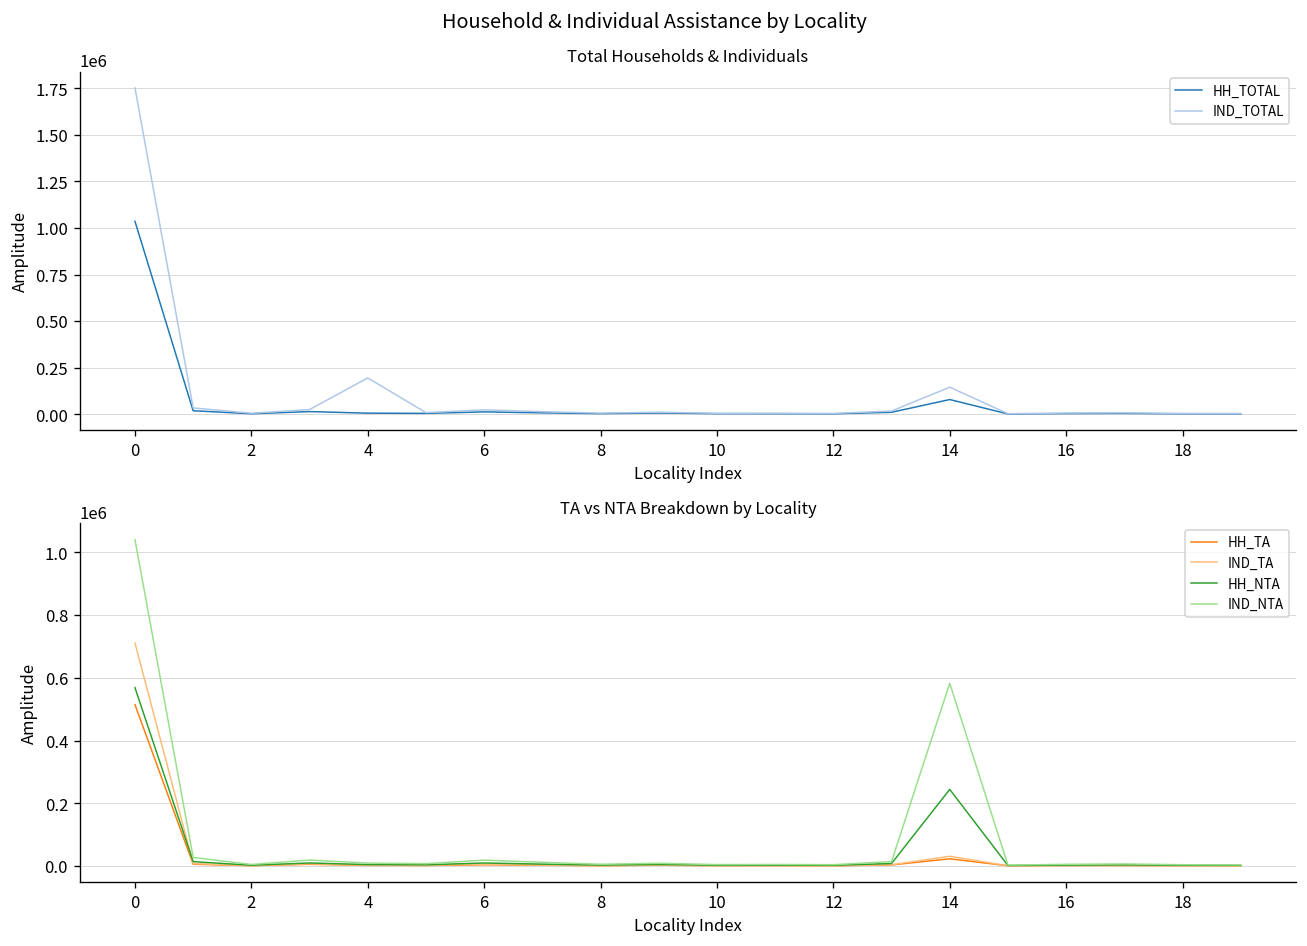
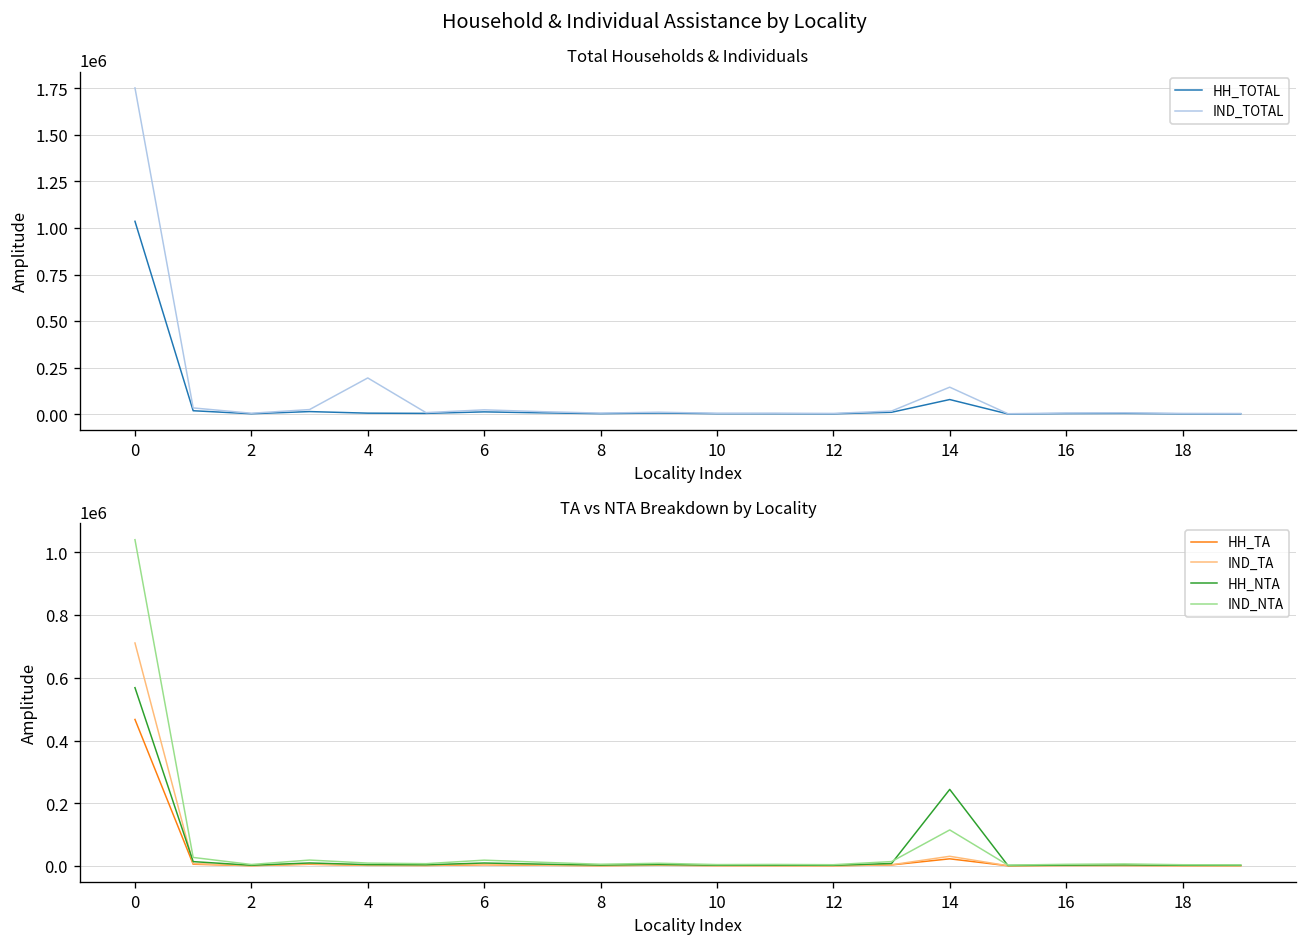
  {
    "Total Households & Individuals": {
      "HH_TOTAL": {
        "0": 1040000,
        "4": 10000,
        "14": 80000
      },
      "IND_TOTAL": {
        "0": 1750000,
        "4": 200000,
        "14": 150000
      }
    },
    "TA vs NTA Breakdown by Locality": {
      "HH_TA": {
-       "0": 510000
+       "0": 470000
      },
      "IND_TA": {
        "0": 710000
      },
      "HH_NTA": {
        "0": 570000,
        "14": 240000
      },
      "IND_NTA": {
        "0": 1040000,
-       "14": 580000
+       "14": 110000
      }
    }
  }
